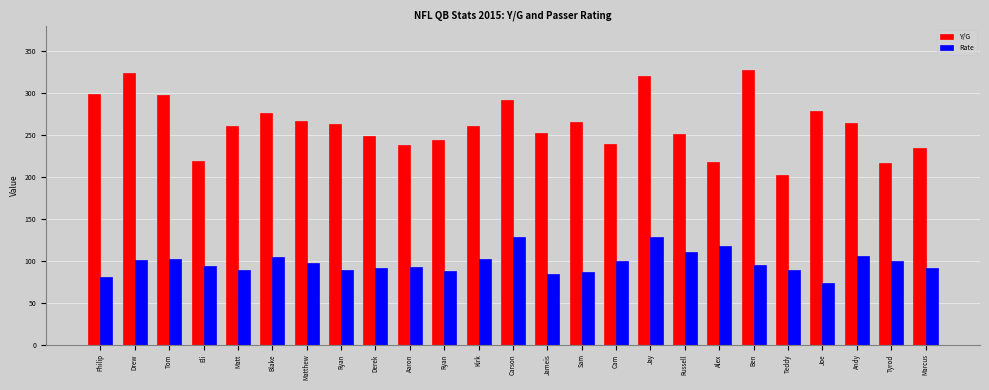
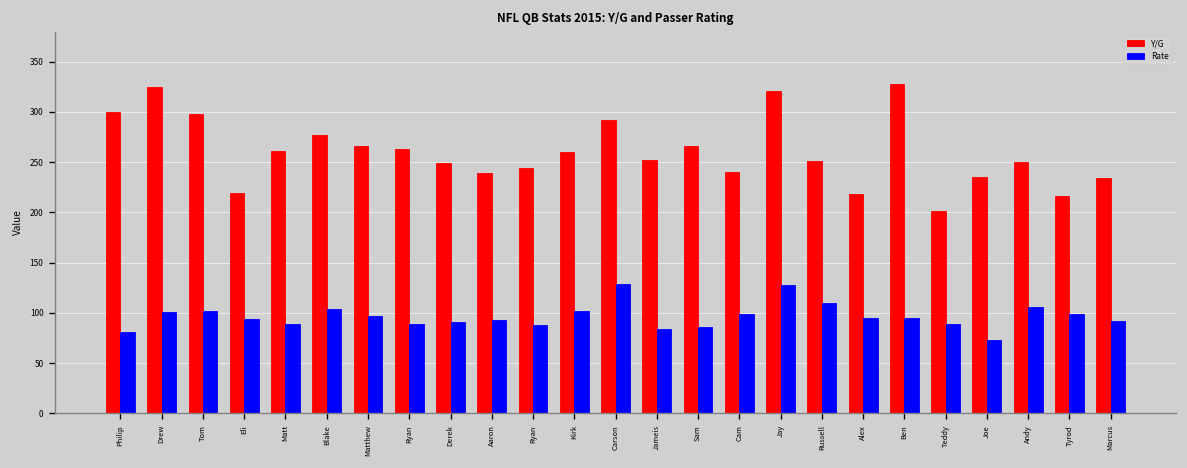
  {
    "Y/G": {
      "Philip": 300,
      "Drew": 320,
      "Tom": 300,
      "Eli": 220,
      "Matt": 260,
      "Blake": 280,
      "Matthew": 270,
      "Derek": 250,
      "Aaron": 240,
      "Kirk": 260,
      "Carson": 290,
      "Jameis": 250,
      "Sam": 270,
      "Cam": 240,
      "Jay": 320,
      "Russell": 250,
      "Alex": 220,
      "Ben": 330,
      "Teddy": 200,
-     "Joe": 280,
-     "Andy": 260,
+     "Joe": 240,
+     "Andy": 250,
      "Tyrod": 220,
      "Marcus": 230
    },
    "Rate": {
      "Philip": 80,
      "Drew": 100,
      "Tom": 100,
      "Eli": 90,
      "Matt": 90,
      "Blake": 100,
      "Matthew": 100,
      "Derek": 90,
      "Aaron": 90,
      "Kirk": 100,
      "Carson": 130,
      "Jameis": 80,
      "Sam": 90,
      "Cam": 100,
      "Jay": 130,
      "Russell": 110,
-     "Alex": 120,
+     "Alex": 100,
      "Ben": 90,
      "Teddy": 90,
      "Joe": 70,
      "Andy": 110,
      "Tyrod": 100,
      "Marcus": 90
    }
  }
